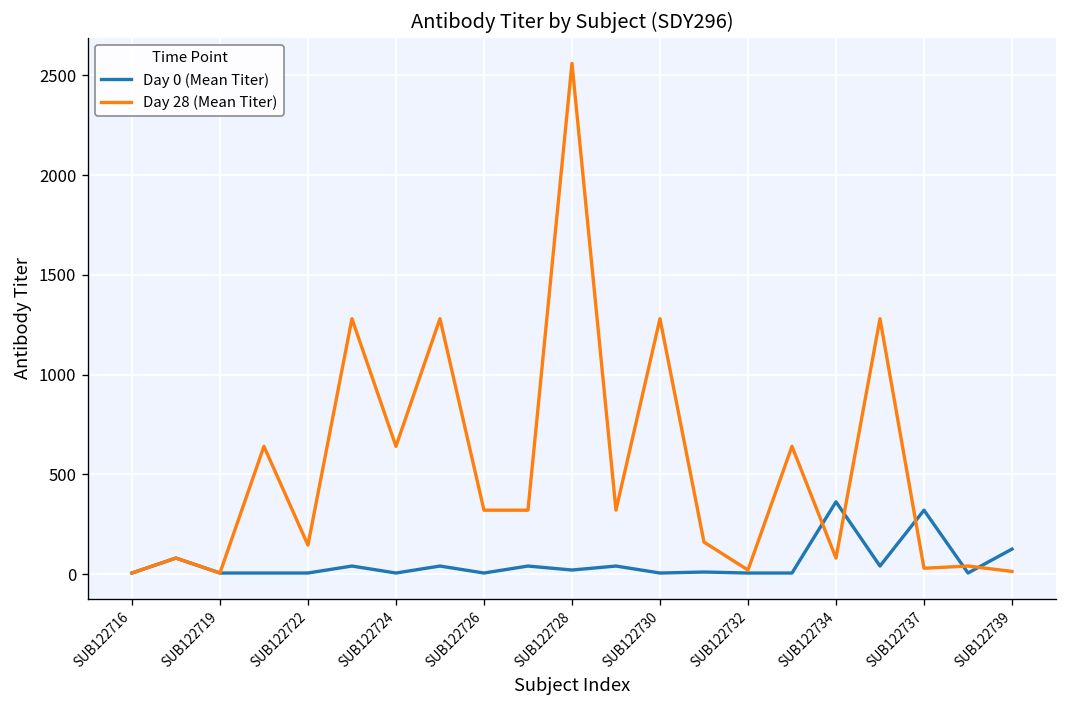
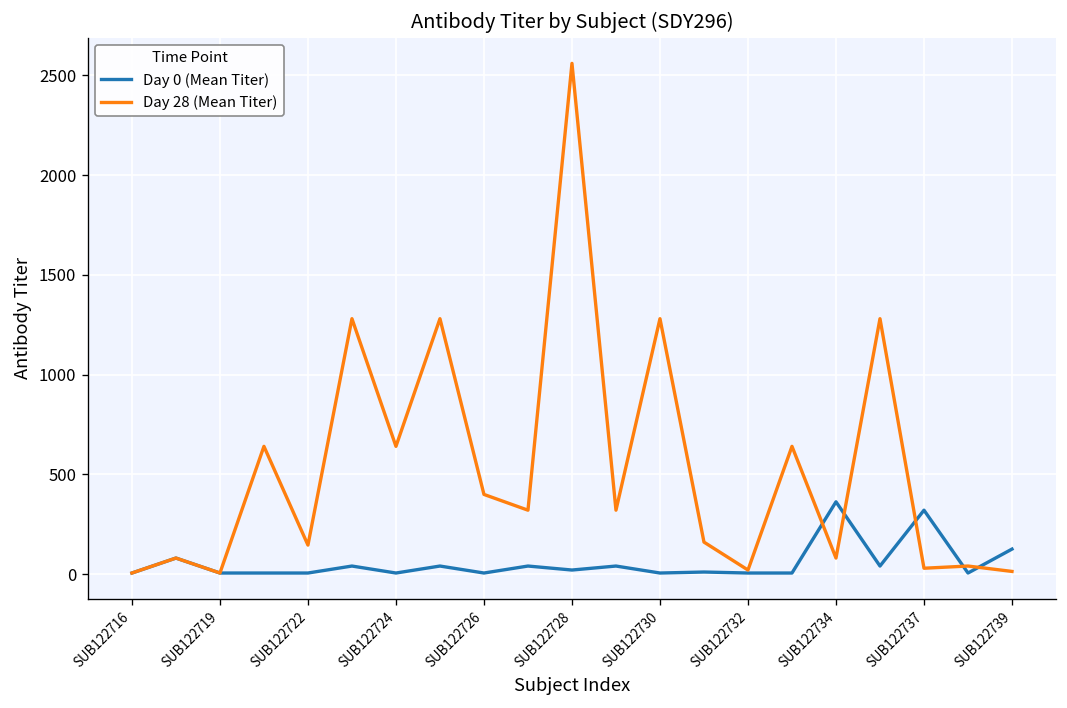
  {
    "Day 0 (Mean Titer)": {
      "SUB122722": 10,
      "SUB122724": 10,
      "SUB122726": 10,
      "SUB122728": 20,
      "SUB122730": 10,
      "SUB122734": 360,
      "SUB122737": 320,
      "SUB122739": 130
    },
    "Day 28 (Mean Titer)": {
      "SUB122722": 150,
      "SUB122724": 640,
-     "SUB122726": 320,
+     "SUB122726": 400,
      "SUB122728": 2560,
      "SUB122730": 1280,
      "SUB122734": 80,
      "SUB122737": 30,
      "SUB122739": 10
    }
  }
